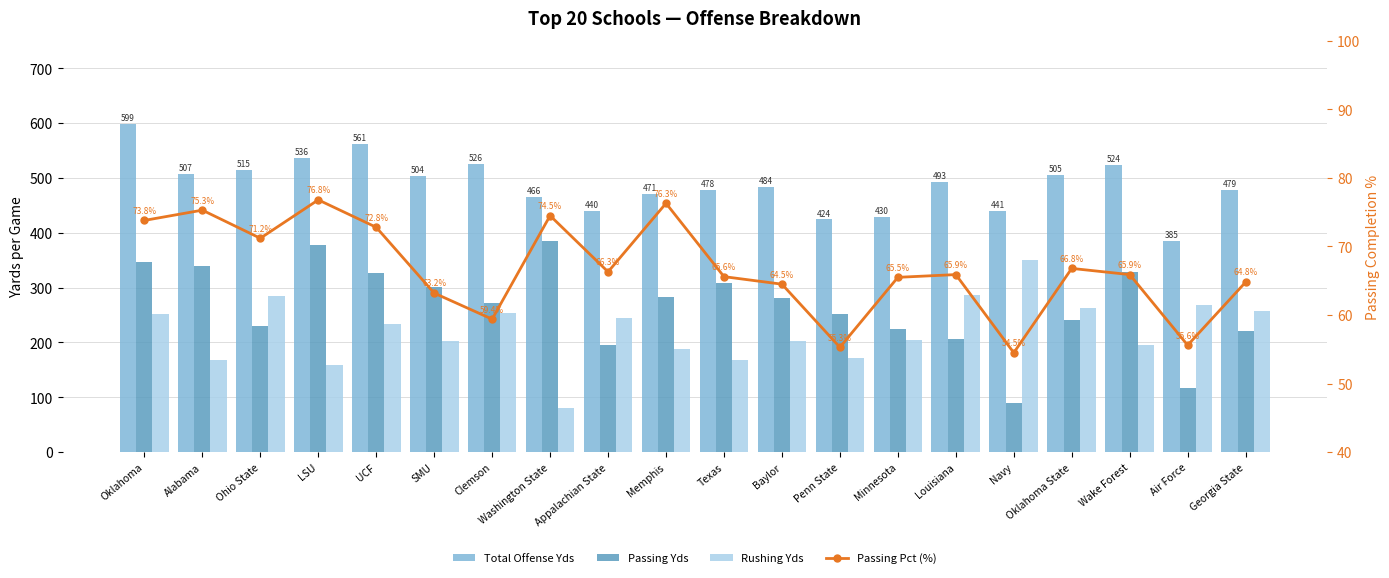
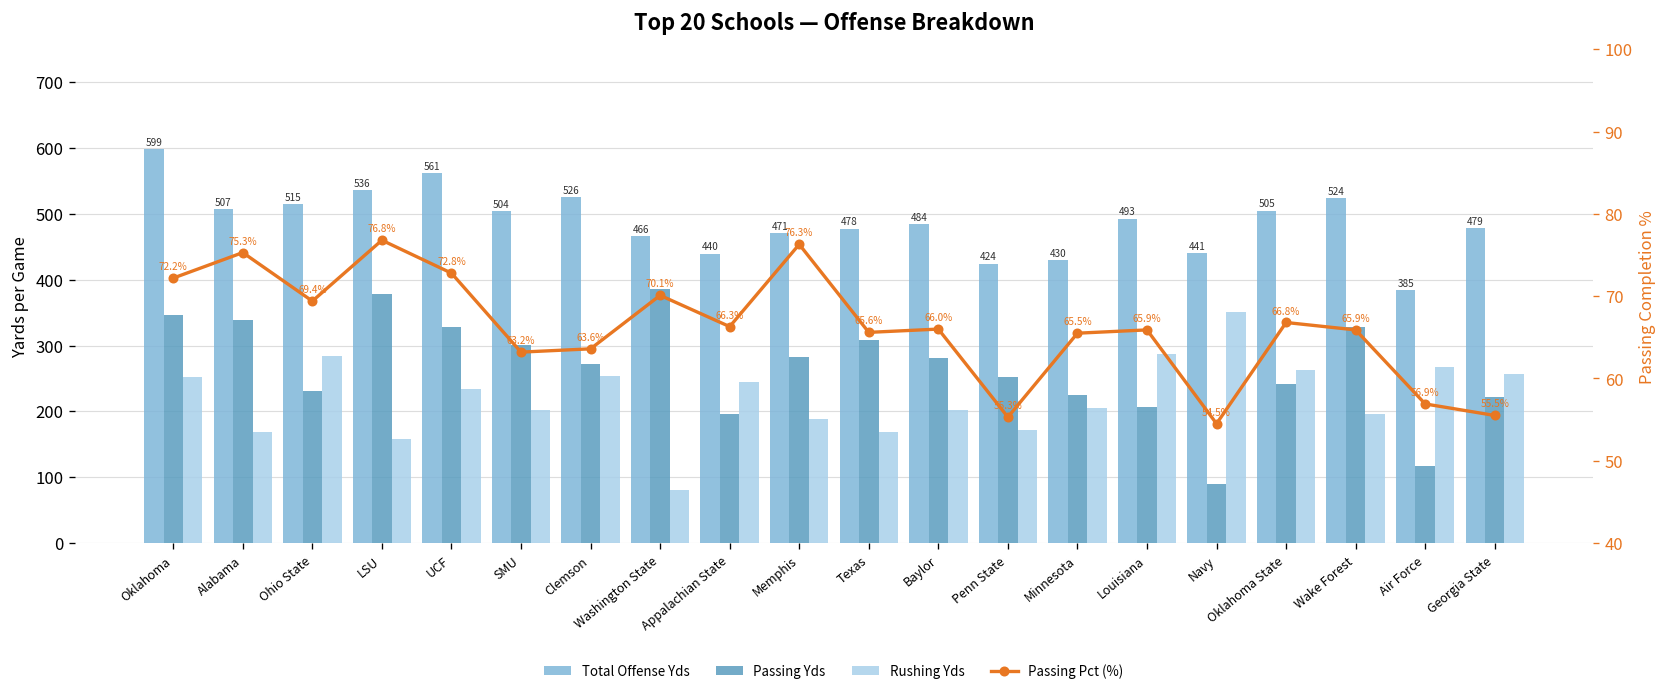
  {
    "Passing Pct (%)": {
-     "Oklahoma": "73.8%",
+     "Oklahoma": "72.2%",
      "Alabama": "75.3%",
-     "Ohio State": "71.2%",
+     "Ohio State": "69.4%",
      "LSU": "76.8%",
      "UCF": "72.8%",
      "SMU": "63.2%",
-     "Clemson": "59.4%",
-     "Washington State": "74.5%",
+     "Clemson": "63.6%",
+     "Washington State": "70.1%",
      "Appalachian State": "66.3%",
      "Memphis": "76.3%",
      "Texas": "65.6%",
-     "Baylor": "64.5%",
+     "Baylor": "66.0%",
      "Penn State": "55.3%",
      "Minnesota": "65.5%",
      "Louisiana": "65.9%",
      "Navy": "54.5%",
      "Oklahoma State": "66.8%",
      "Wake Forest": "65.9%",
-     "Air Force": "55.6%",
-     "Georgia State": "64.8%"
+     "Air Force": "56.9%",
+     "Georgia State": "55.5%"
    }
  }
